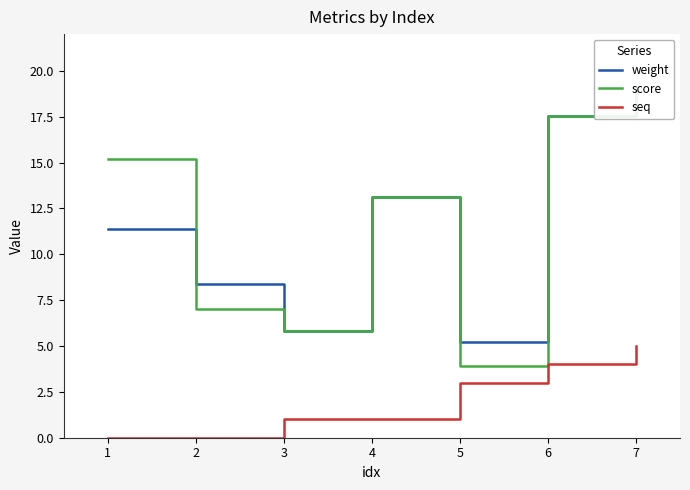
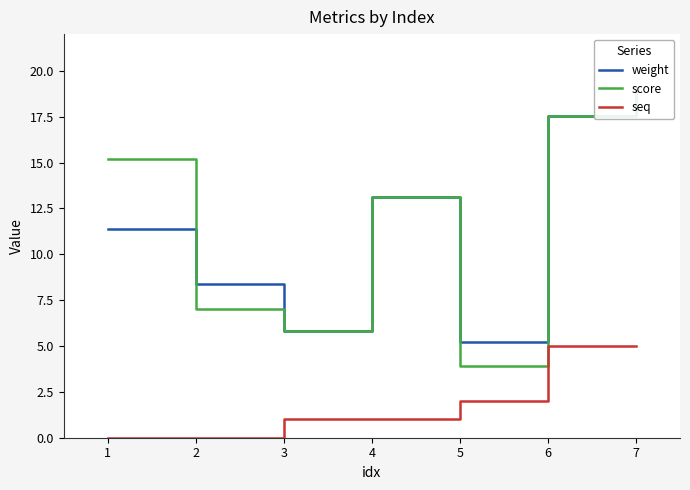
  {
    "weight": {
      "1": 11.4,
      "2": 8.4,
      "5": 5.2
    },
    "score": {
      "1": 15.2,
      "2": 7,
      "5": 4
    },
    "seq": {
      "1": 0,
      "2": 0,
      "3": 1,
      "4": 1,
-     "5": 3,
-     "6": 4,
+     "5": 2,
+     "6": 5,
      "7": 5
    }
  }
